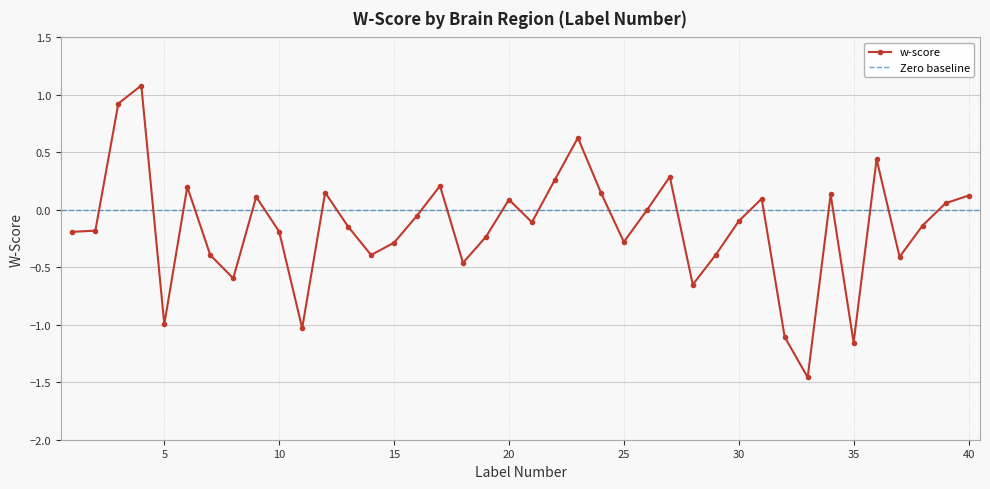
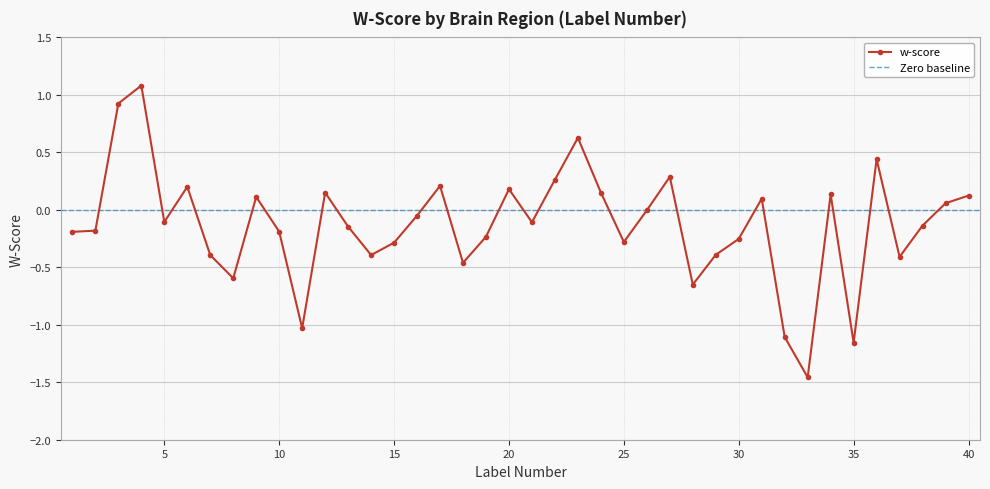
  {
-   "5": -1.00,
+   "5": -0.11,
    "10": -0.19,
    "15": -0.29,
-   "20": 0.09,
+   "20": 0.18,
    "25": -0.28,
-   "30": -0.10,
+   "30": -0.25,
    "35": -1.16,
    "40": 0.12
  }
